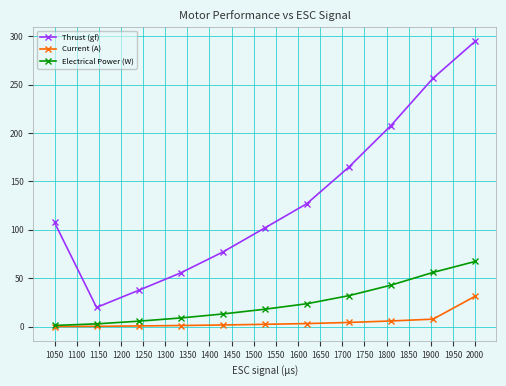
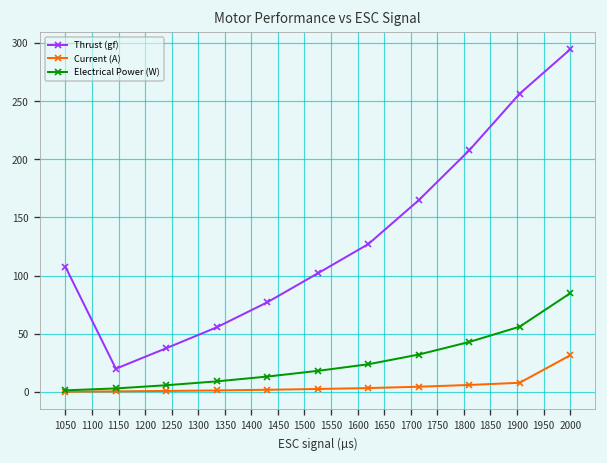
  {
    "Thrust (gf)": {
      "1050": 110,
      "2000": 290
    },
    "Current (A)": {
      "2000": 30
    },
    "Electrical Power (W)": {
-     "2000": 70
+     "2000": 80
    }
  }
